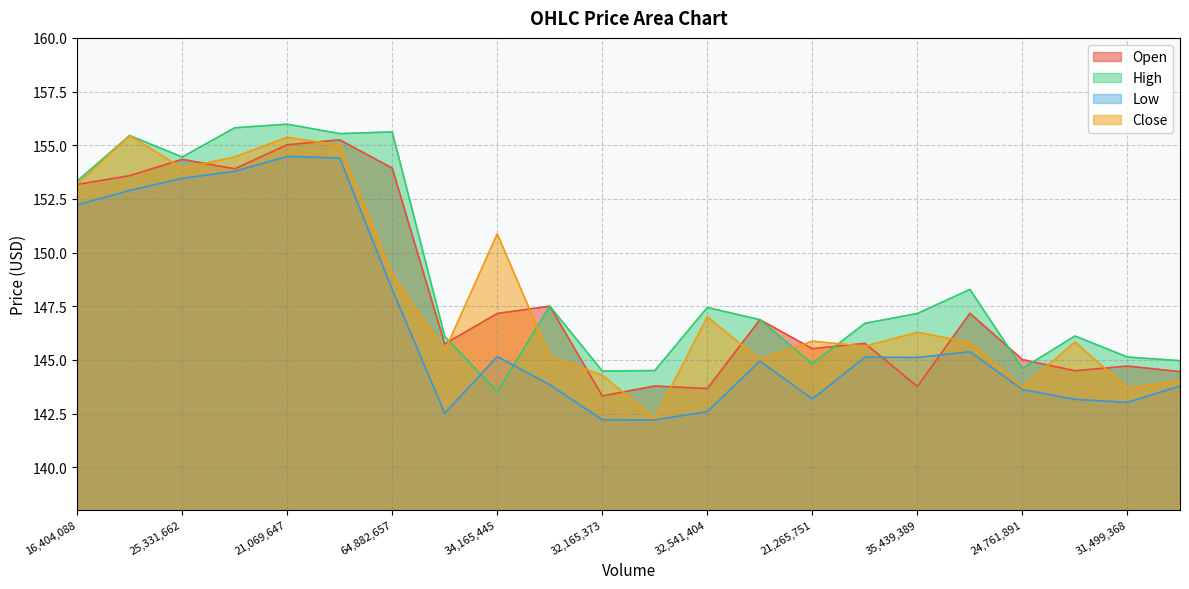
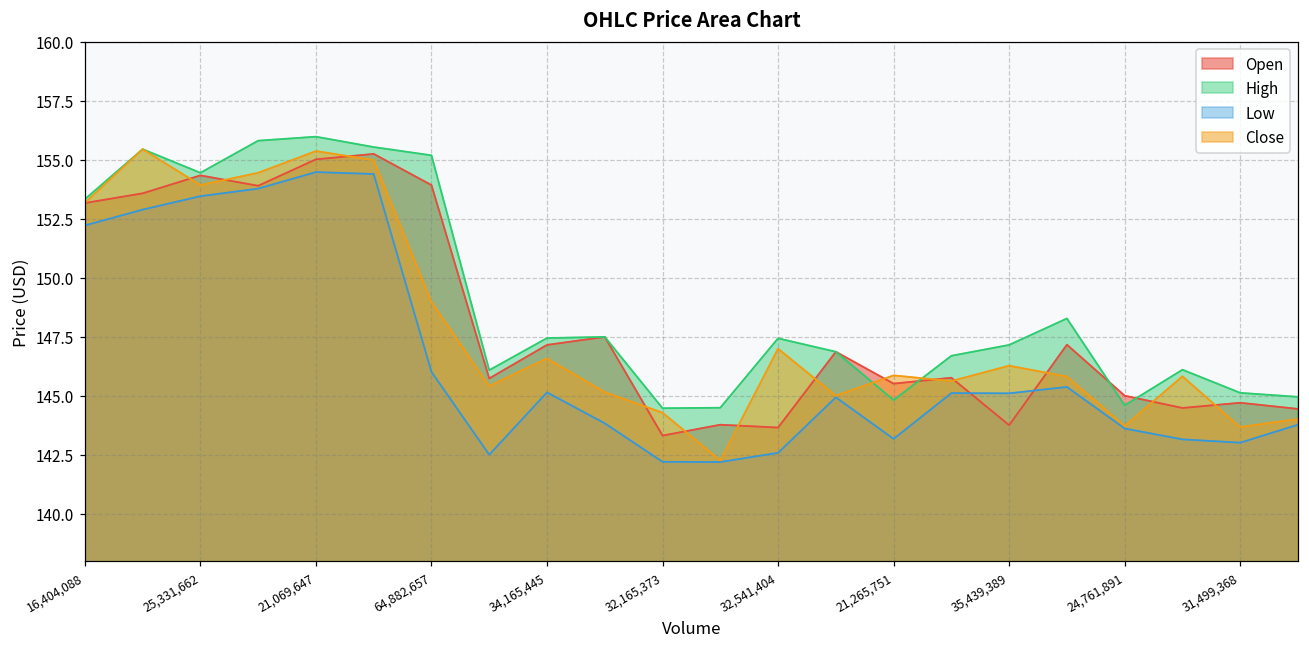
  {
    "Open": {
      "21,069,647": 155.0,
      "64,882,657": 153.9,
      "34,165,445": 147.2,
      "32,165,373": 143.3,
      "32,541,404": 143.7,
      "21,265,751": 145.5,
      "35,439,389": 143.8,
      "24,761,891": 145.0,
      "31,499,368": 144.7
    },
    "High": {
      "16,404,088": 153.3,
      "21,069,647": 156.0,
-     "64,882,657": 155.6,
-     "34,165,445": 143.5,
+     "64,882,657": 155.2,
+     "34,165,445": 147.5,
      "32,165,373": 144.5,
      "32,541,404": 147.4,
      "21,265,751": 144.8,
      "35,439,389": 147.2,
      "24,761,891": 144.6,
      "31,499,368": 145.1
    },
    "Low": {
      "16,404,088": 152.2,
      "25,331,662": 153.5,
      "21,069,647": 154.5,
-     "64,882,657": 148.3,
+     "64,882,657": 146.0,
      "34,165,445": 145.2,
      "32,165,373": 142.2,
      "32,541,404": 142.6,
      "21,265,751": 143.2,
      "35,439,389": 145.1,
      "31,499,368": 143.0
    },
    "Close": {
      "25,331,662": 153.9,
      "21,069,647": 155.4,
      "64,882,657": 149.0,
-     "34,165,445": 150.9,
+     "34,165,445": 146.6,
      "32,165,373": 144.3,
      "32,541,404": 147.0,
      "21,265,751": 145.9,
      "35,439,389": 146.3,
      "31,499,368": 143.7
    }
  }
